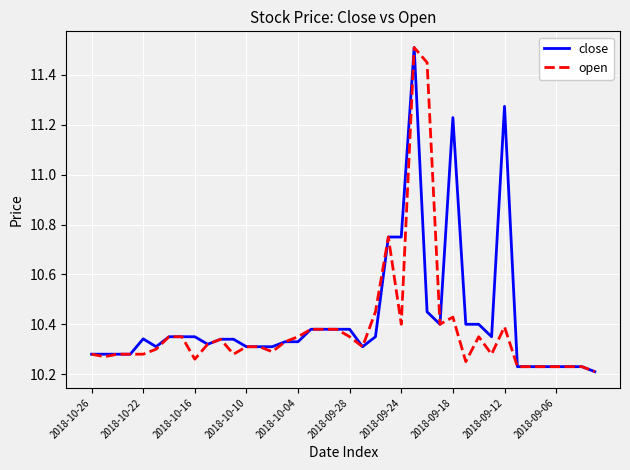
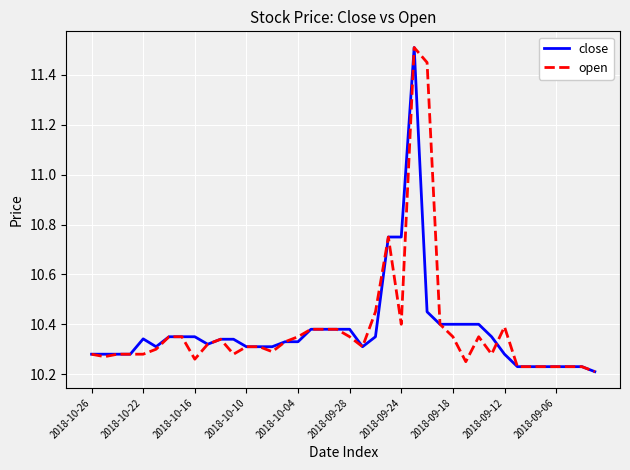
  {
    "close": {
      "2018-10-22": 10.34,
      "2018-10-16": 10.35,
      "2018-10-04": 10.33,
      "2018-09-28": 10.38,
      "2018-09-24": 10.75,
-     "2018-09-18": 11.23,
-     "2018-09-12": 11.27
+     "2018-09-18": 10.40,
+     "2018-09-12": 10.28
    },
    "open": {
      "2018-10-22": 10.28,
      "2018-10-16": 10.26,
      "2018-10-04": 10.35,
      "2018-09-28": 10.35,
      "2018-09-24": 10.40,
-     "2018-09-18": 10.43,
+     "2018-09-18": 10.35,
      "2018-09-12": 10.39
    }
  }
